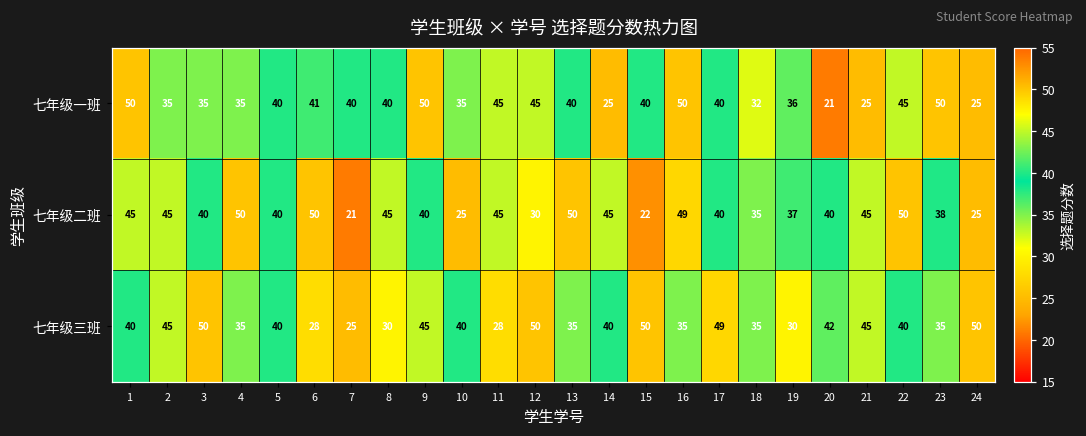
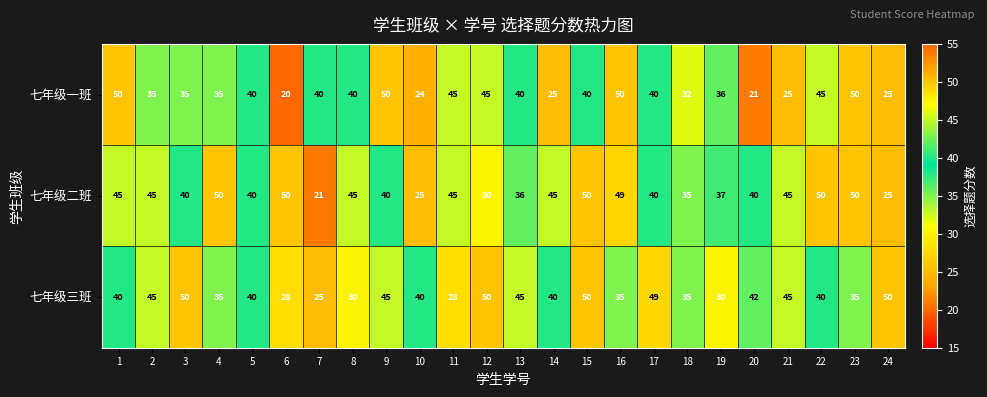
  {
    "七年级一班": {
      "1": 50,
      "2": 35,
      "3": 35,
      "4": 35,
      "5": 40,
-     "6": 41,
+     "6": 20,
      "7": 40,
      "8": 40,
      "9": 50,
-     "10": 35,
+     "10": 24,
      "11": 45,
      "12": 45,
      "13": 40,
      "14": 25,
      "15": 40,
      "16": 50,
      "17": 40,
      "18": 32,
      "19": 36,
      "20": 21,
      "21": 25,
      "22": 45,
      "23": 50,
      "24": 25
    },
    "七年级二班": {
      "1": 45,
      "2": 45,
      "3": 40,
      "4": 50,
      "5": 40,
      "6": 50,
      "7": 21,
      "8": 45,
      "9": 40,
      "10": 25,
      "11": 45,
      "12": 30,
-     "13": 50,
+     "13": 36,
      "14": 45,
-     "15": 22,
+     "15": 50,
      "16": 49,
      "17": 40,
      "18": 35,
      "19": 37,
      "20": 40,
      "21": 45,
      "22": 50,
-     "23": 38,
+     "23": 50,
      "24": 25
    },
    "七年级三班": {
      "1": 40,
      "2": 45,
      "3": 50,
      "4": 35,
      "5": 40,
      "6": 28,
      "7": 25,
      "8": 30,
      "9": 45,
      "10": 40,
      "11": 28,
      "12": 50,
-     "13": 35,
+     "13": 45,
      "14": 40,
      "15": 50,
      "16": 35,
      "17": 49,
      "18": 35,
      "19": 30,
      "20": 42,
      "21": 45,
      "22": 40,
      "23": 35,
      "24": 50
    }
  }
